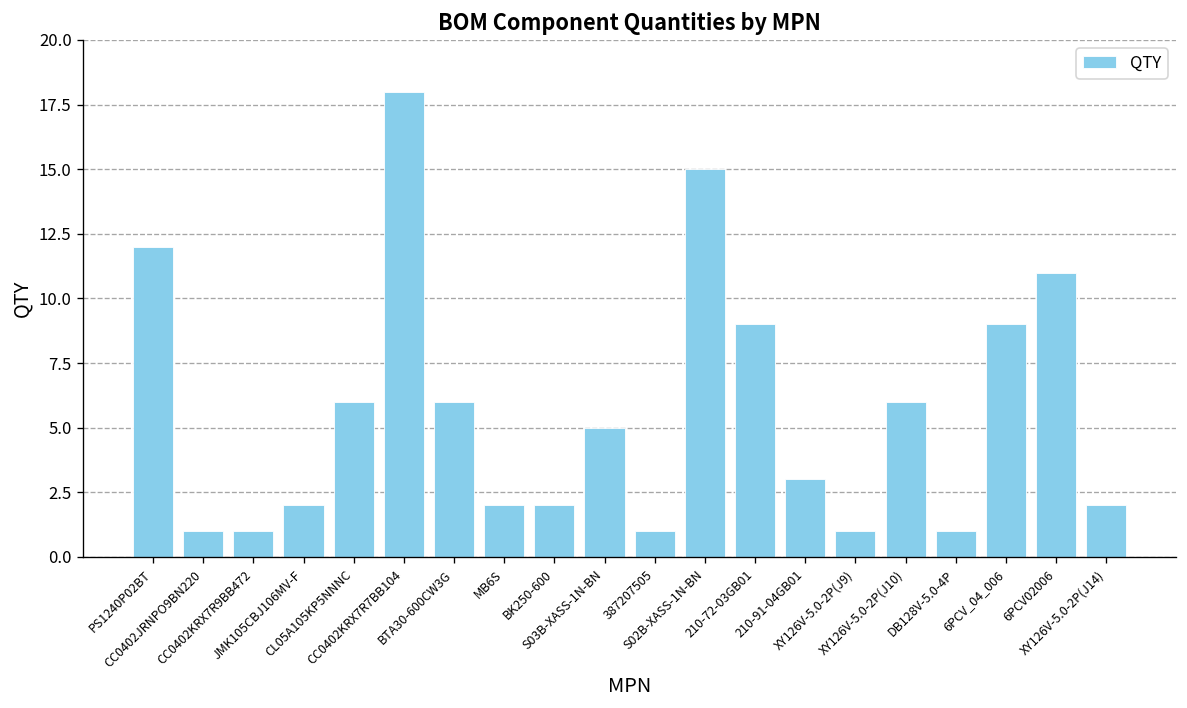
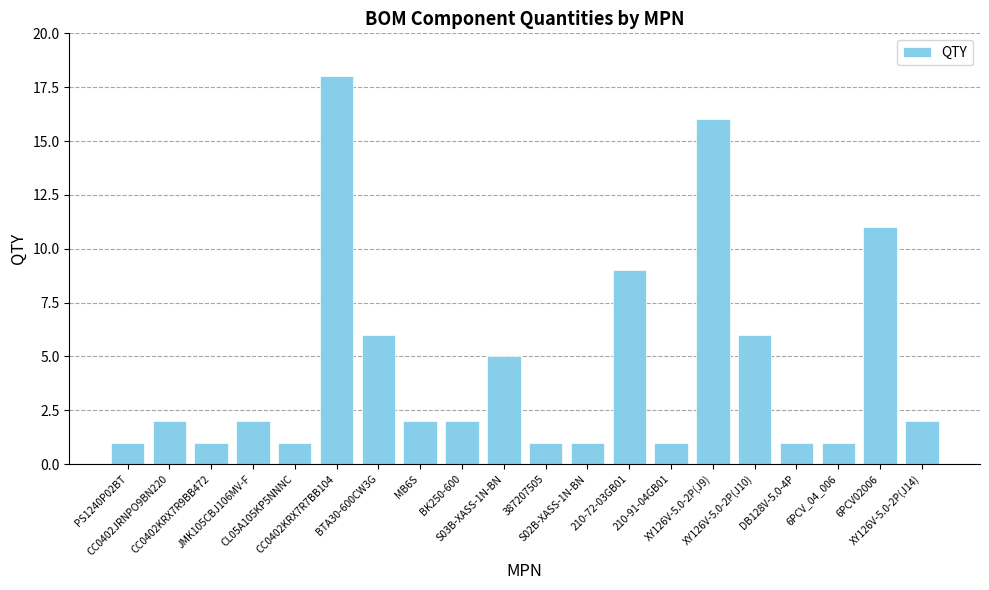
  {
-   "PS1240P02BT": 12,
-   "CC0402JRNPO9BN220": 1,
+   "PS1240P02BT": 1,
+   "CC0402JRNPO9BN220": 2,
    "CC0402KRX7R9BB472": 1,
    "JMK105CBJ106MV-F": 2,
-   "CL05A105KP5NNNC": 6,
+   "CL05A105KP5NNNC": 1,
    "CC0402KRX7R7BB104": 18,
    "BTA30-600CW3G": 6,
    "MB6S": 2,
    "BK250-600": 2,
    "S03B-XASS-1N-BN": 5,
    "387207505": 1,
-   "S02B-XASS-1N-BN": 15,
+   "S02B-XASS-1N-BN": 1,
    "210-72-03GB01": 9,
-   "210-91-04GB01": 3,
-   "XY126V-5.0-2P(J9)": 1,
+   "210-91-04GB01": 1,
+   "XY126V-5.0-2P(J9)": 16,
    "XY126V-5.0-2P(J10)": 6,
    "DB128V-5.0-4P": 1,
-   "6PCV_04_006": 9,
+   "6PCV_04_006": 1,
    "6PCV02006": 11,
    "XY126V-5.0-2P(J14)": 2
  }
